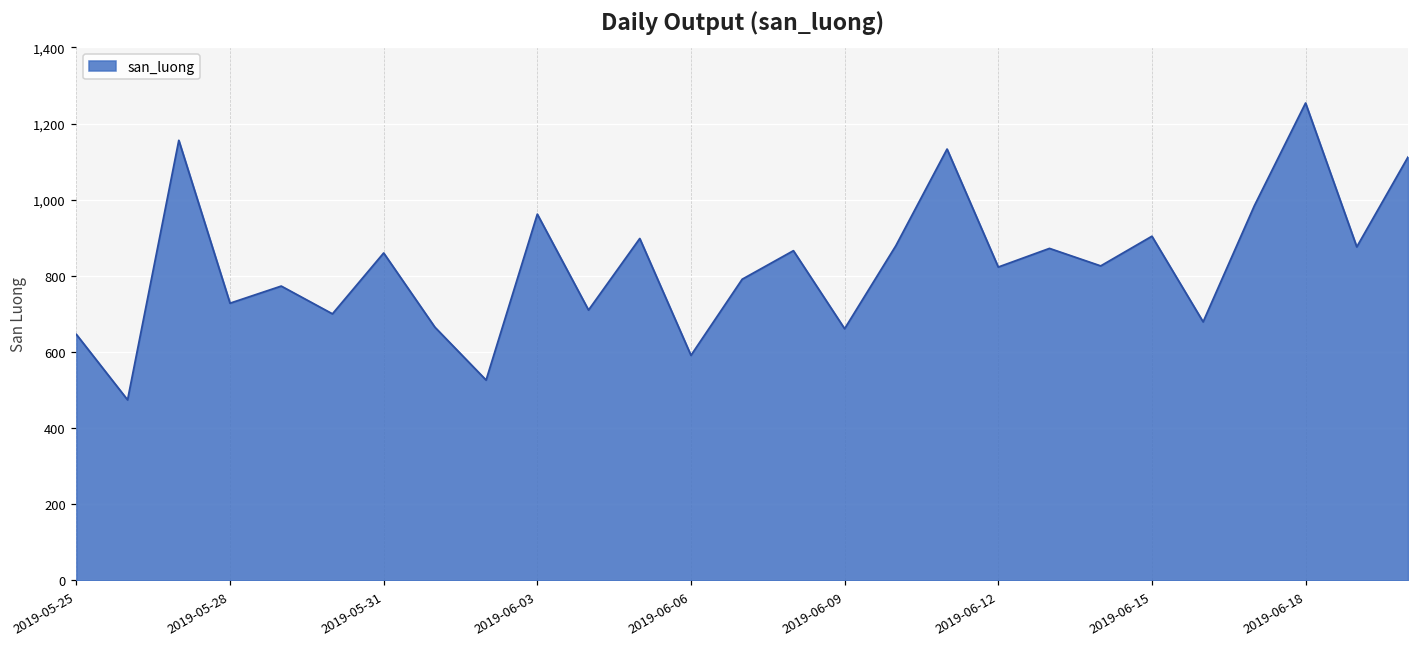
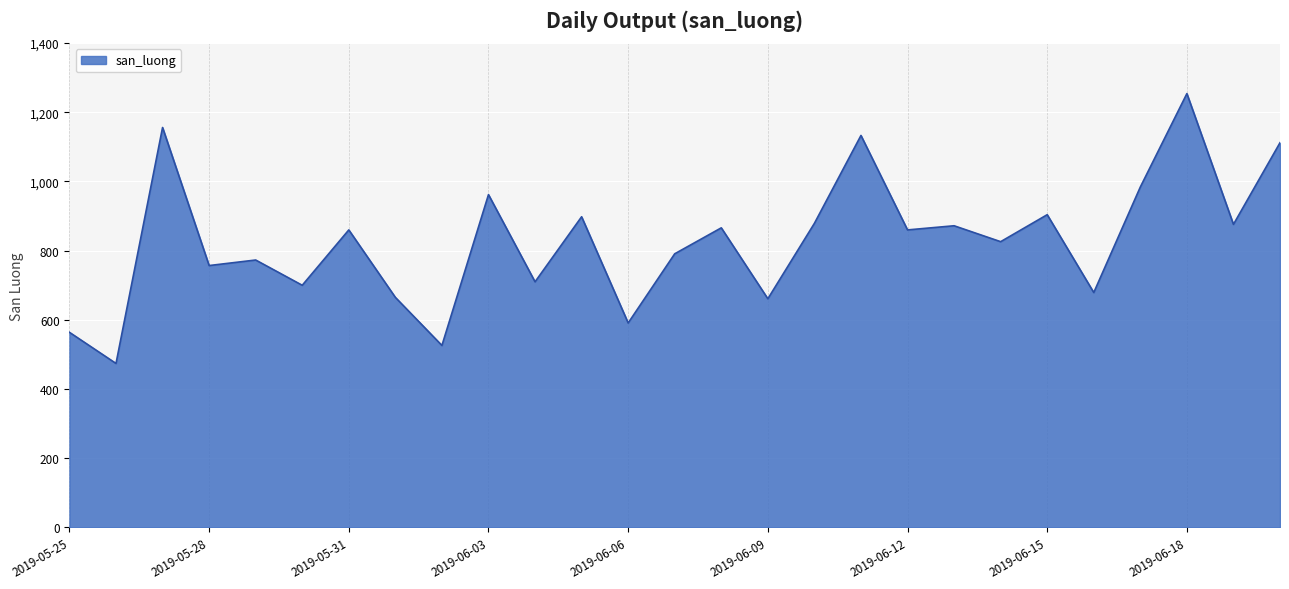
  {
-   "2019-05-25": "650",
-   "2019-05-28": "730",
+   "2019-05-25": "560",
+   "2019-05-28": "760",
    "2019-05-31": "860",
    "2019-06-03": "960",
    "2019-06-06": "590",
    "2019-06-09": "660",
-   "2019-06-12": "820",
+   "2019-06-12": "860",
    "2019-06-15": "900",
    "2019-06-18": "1,250"
  }
